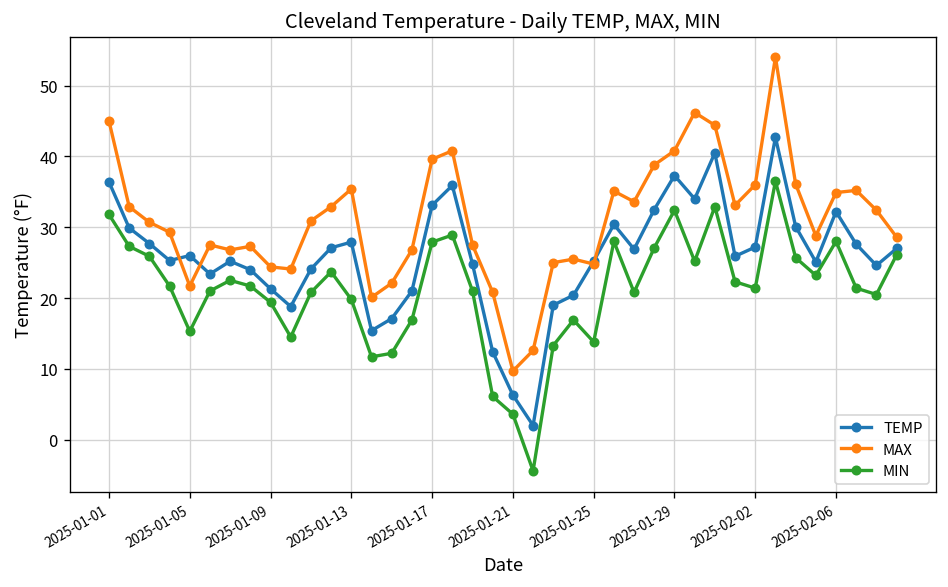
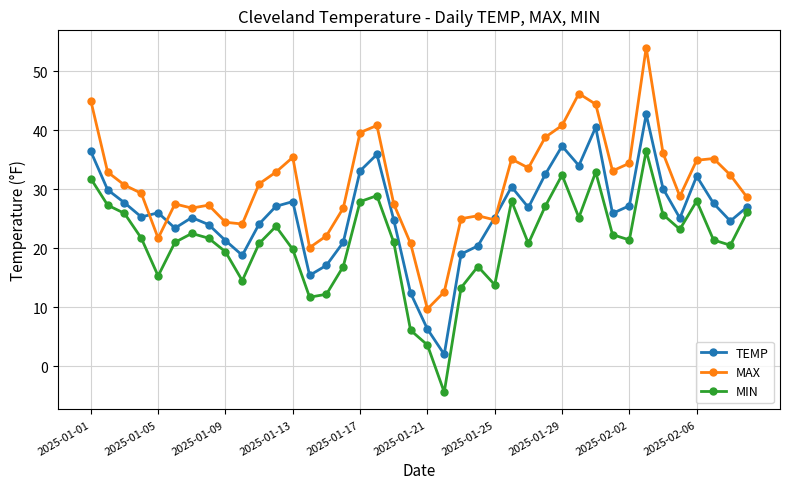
  {
    "TEMP": {
      "2025-01-01": 36,
      "2025-01-05": 26,
      "2025-01-09": 21,
      "2025-01-13": 28,
      "2025-01-17": 33,
      "2025-01-21": 6,
      "2025-01-29": 37,
      "2025-02-02": 27,
      "2025-02-06": 32
    },
    "MAX": {
      "2025-01-01": 45,
      "2025-01-05": 22,
      "2025-01-09": 24,
      "2025-01-13": 35,
      "2025-01-17": 40,
      "2025-01-21": 10,
      "2025-01-29": 41,
-     "2025-02-02": 36,
+     "2025-02-02": 34,
      "2025-02-06": 35
    },
    "MIN": {
      "2025-01-01": 32,
      "2025-01-05": 15,
      "2025-01-09": 19,
      "2025-01-13": 20,
      "2025-01-17": 28,
      "2025-01-21": 4,
      "2025-01-25": 14,
      "2025-01-29": 32,
      "2025-02-02": 21,
      "2025-02-06": 28
    }
  }
